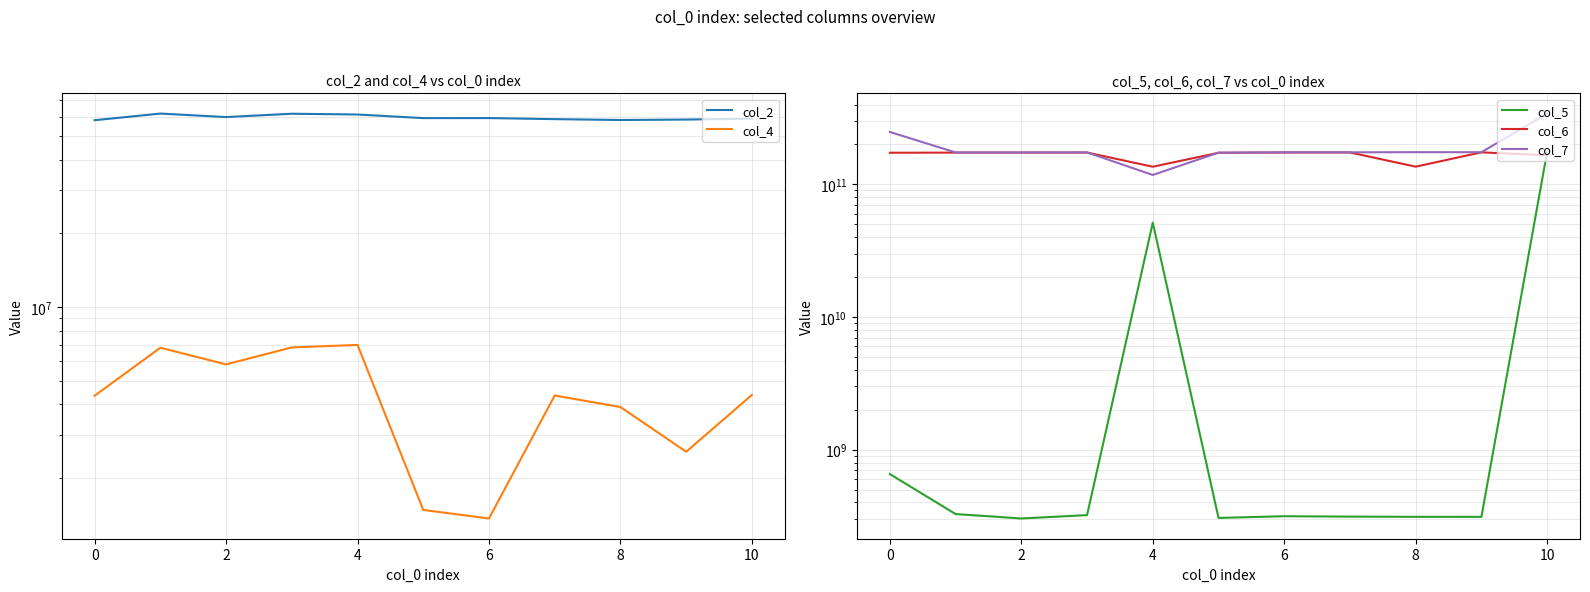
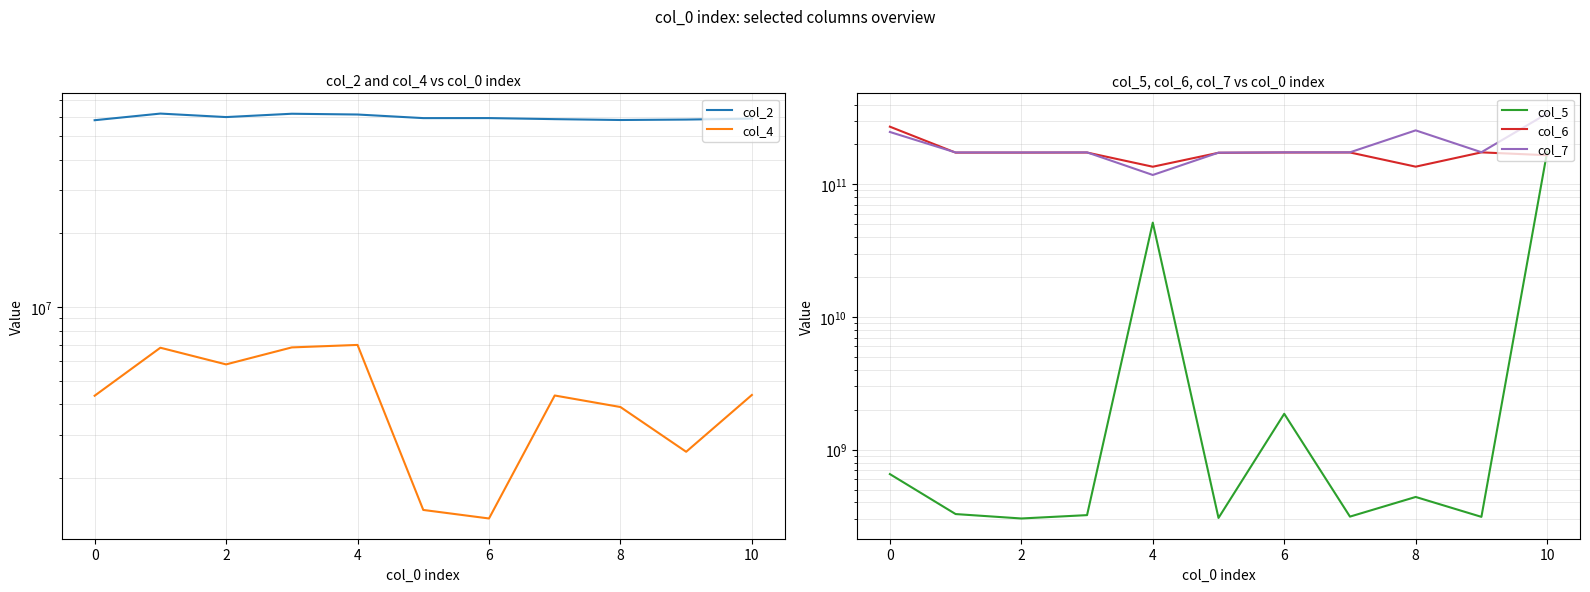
  {
    "col_5, col_6, col_7 vs col_0 index": {
      "col_5": {
        "0": 700000000,
        "2": 300000000,
        "4": 52000000000,
-       "6": 320000000,
-       "8": 310000000
+       "6": 1900000000,
+       "8": 440000000
      },
      "col_6": {
-       "0": 170000000000,
+       "0": 270000000000,
        "4": 140000000000,
        "8": 140000000000
      },
      "col_7": {
        "0": 250000000000,
        "4": 120000000000,
-       "8": 170000000000
+       "8": 260000000000
      }
    }
  }
